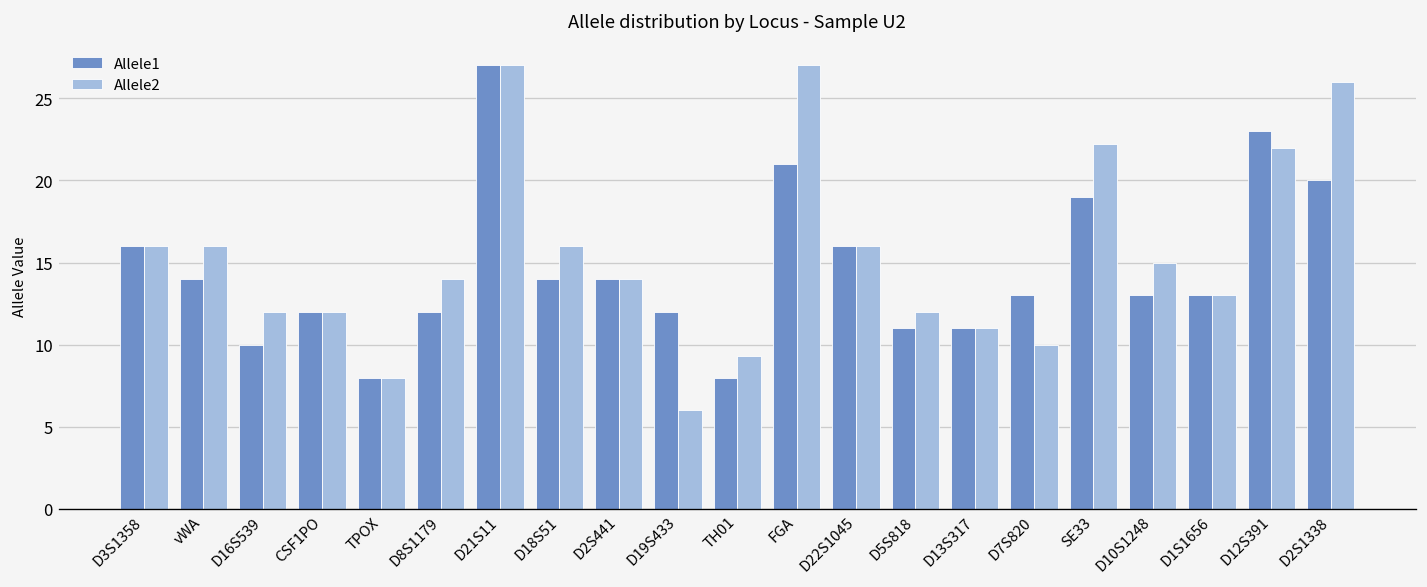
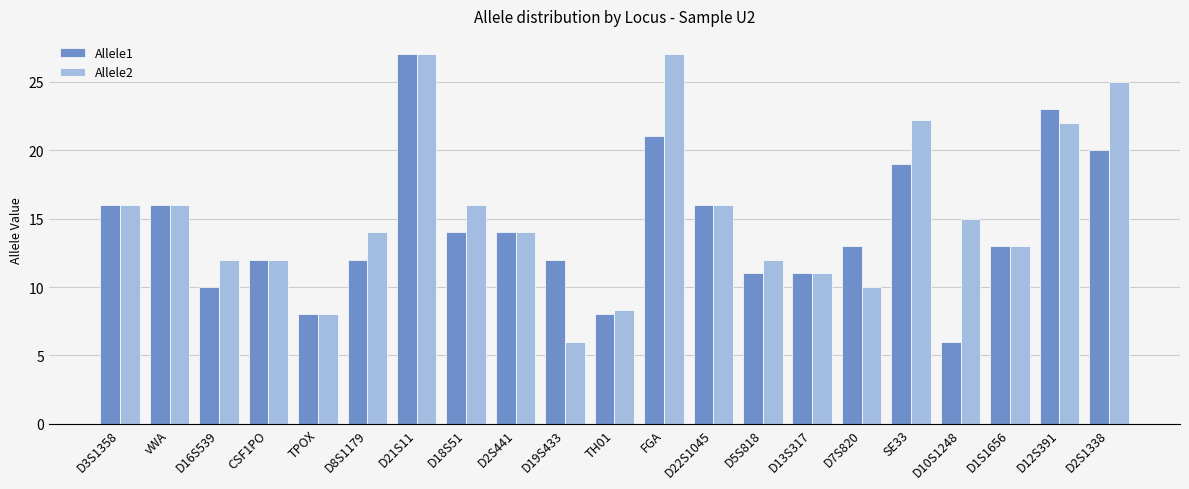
  {
    "Allele1": {
      "D3S1358": 16,
-     "vWA": 14,
+     "vWA": 16,
      "D16S539": 10,
      "CSF1PO": 12,
      "TPOX": 8,
      "D8S1179": 12,
      "D21S11": 27,
      "D18S51": 14,
      "D2S441": 14,
      "D19S433": 12,
      "TH01": 8,
      "FGA": 21,
      "D22S1045": 16,
      "D5S818": 11,
      "D13S317": 11,
      "D7S820": 13,
      "SE33": 19,
-     "D10S1248": 13,
+     "D10S1248": 6,
      "D1S1656": 13,
      "D12S391": 23,
      "D2S1338": 20
    },
    "Allele2": {
      "D3S1358": 16.0,
      "vWA": 16.0,
      "D16S539": 12.0,
      "CSF1PO": 12.0,
      "TPOX": 8.0,
      "D8S1179": 14.0,
      "D21S11": 27.0,
      "D18S51": 16.0,
      "D2S441": 14.0,
      "D19S433": 6.0,
-     "TH01": 9.3,
+     "TH01": 8.3,
      "FGA": 27.0,
      "D22S1045": 16.0,
      "D5S818": 12.0,
      "D13S317": 11.0,
      "D7S820": 10.0,
      "SE33": 22.2,
      "D10S1248": 15.0,
      "D1S1656": 13.0,
      "D12S391": 22.0,
-     "D2S1338": 26
+     "D2S1338": 25
    }
  }
